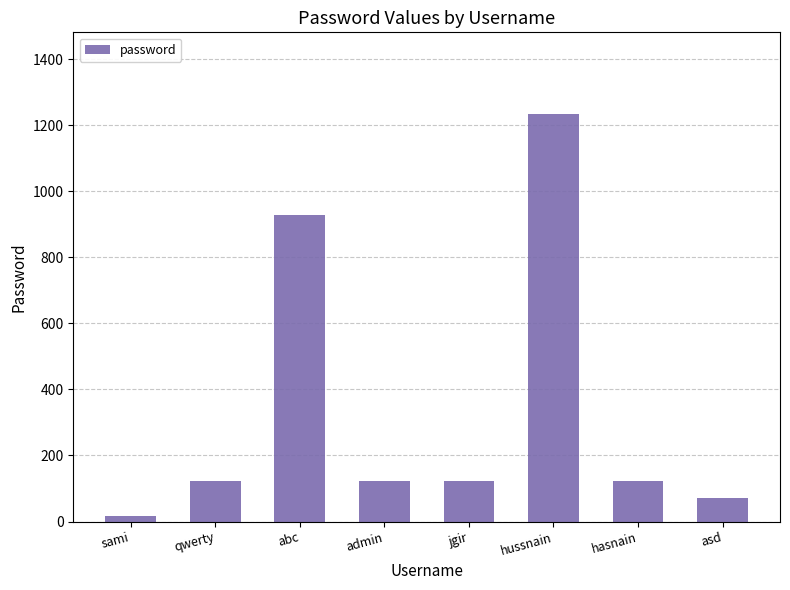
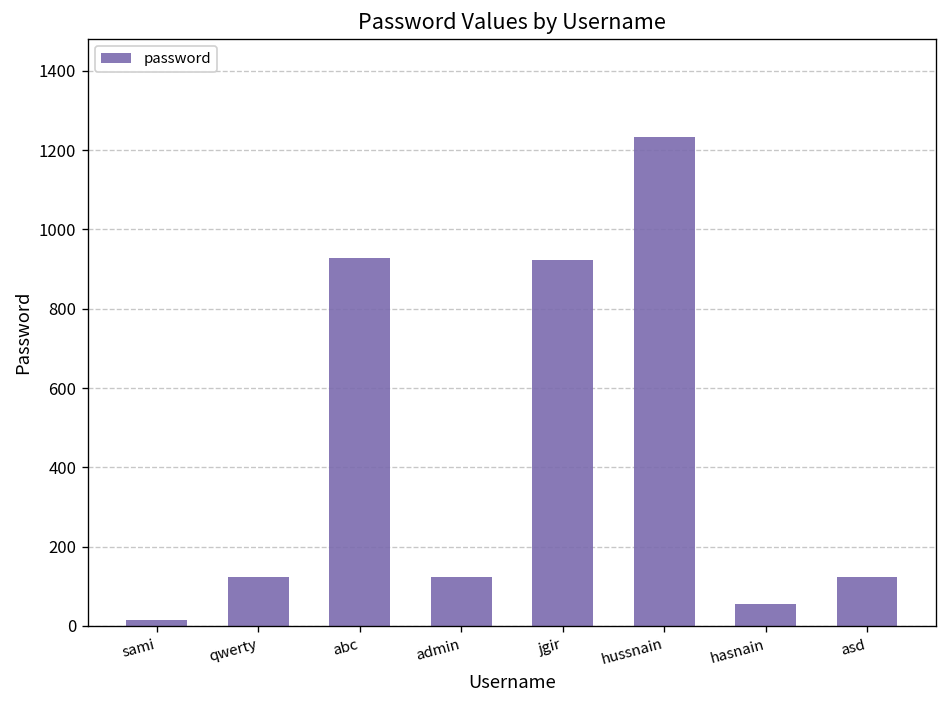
  {
    "sami": 20,
    "qwerty": 120,
    "abc": 930,
    "admin": 120,
-   "jgir": 120,
+   "jgir": 920,
    "hussnain": 1230,
-   "hasnain": 120,
-   "asd": 70
+   "hasnain": 50,
+   "asd": 120
  }
